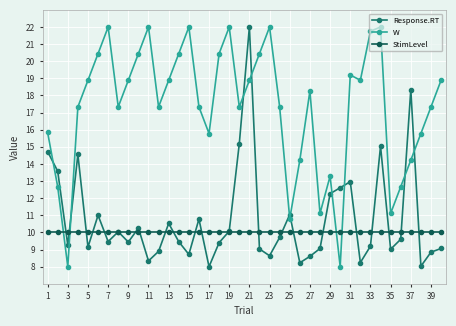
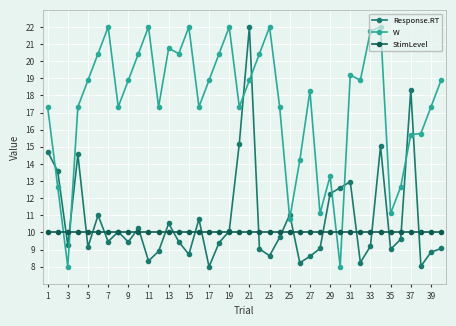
  {
    "W": {
-     "1": 15.8,
+     "1": 17.3,
      "3": 8.0,
      "5": 18.9,
      "7": 22.0,
      "9": 18.9,
      "11": 22.0,
-     "13": 18.9,
+     "13": 20.8,
      "15": 22.0,
-     "17": 15.8,
+     "17": 18.9,
      "19": 22.0,
      "21": 18.9,
      "23": 22.0,
      "25": 10.8,
      "27": 18.3,
      "29": 13.3,
      "31": 19.2,
      "35": 11.1,
-     "37": 14.2,
+     "37": 15.7,
      "39": 17.3
    }
  }
